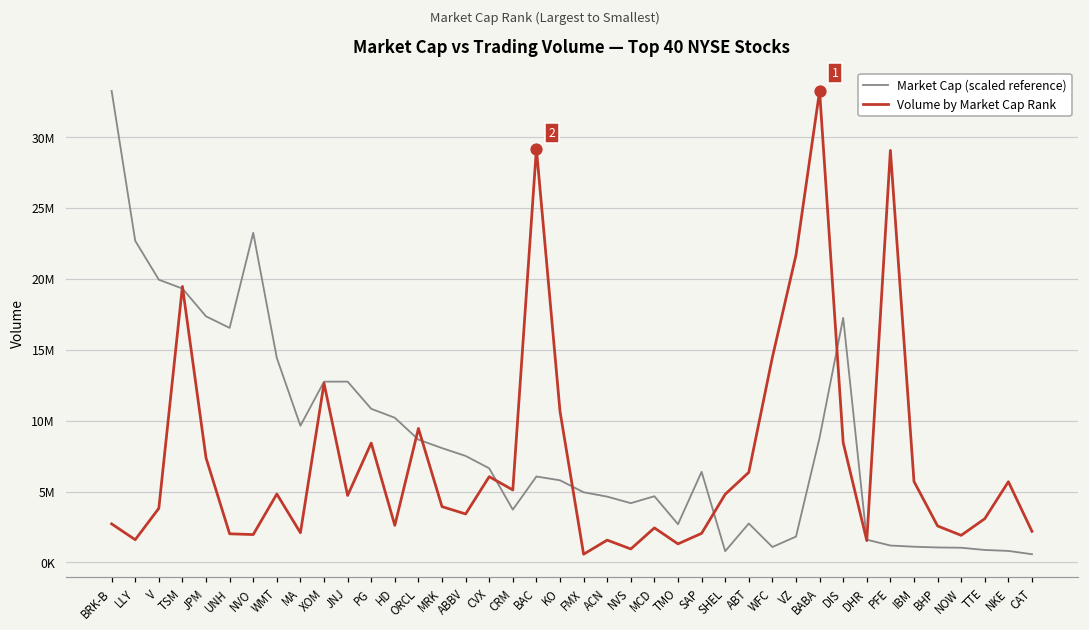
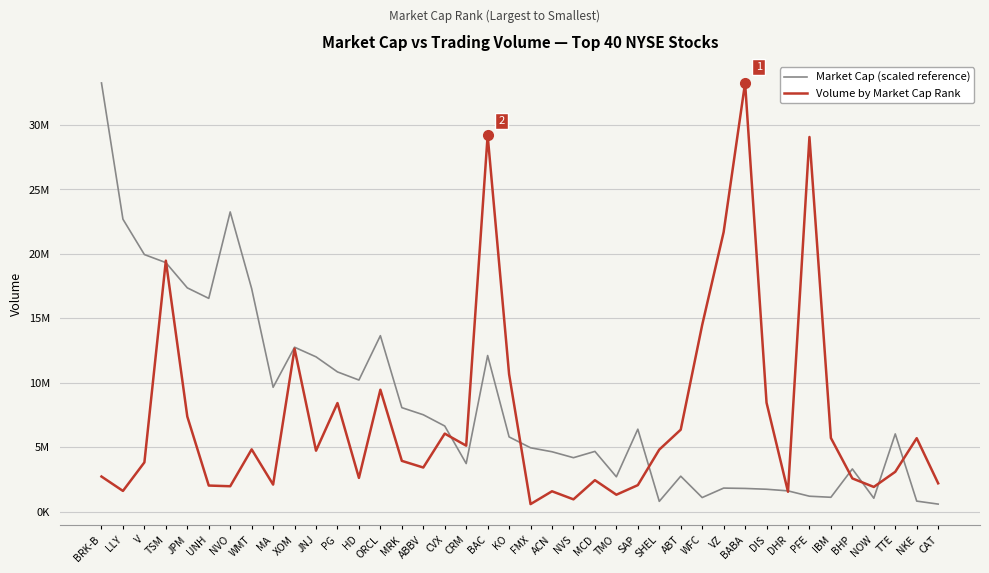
  {
    "Market Cap (scaled reference)": {
      "BRK-B": 33200000,
      "LLY": 22700000,
      "V": 19900000,
      "JPM": 17400000,
      "UNH": 16500000,
      "NVO": 23200000,
-     "WMT": 14400000,
+     "WMT": 17300000,
      "MA": 9600000,
-     "JNJ": 12700000,
+     "JNJ": 12000000,
      "PG": 10800000,
      "HD": 10200000,
-     "ORCL": 8700000,
+     "ORCL": 13600000,
      "MRK": 8100000,
      "ABBV": 7500000,
      "CVX": 6600000,
      "CRM": 3700000,
-     "BAC": 6100000,
+     "BAC": 12100000,
      "KO": 5800000,
      "FMX": 4900000,
      "ACN": 4600000,
      "NVS": 4200000,
      "MCD": 4700000,
      "TMO": 2700000,
      "SAP": 6400000,
      "SHEL": 800000,
      "ABT": 2700000,
      "WFC": 1100000,
      "VZ": 1800000,
-     "BABA": 8800000,
-     "DIS": 17200000,
+     "BABA": 1800000,
+     "DIS": 1700000,
      "PFE": 1200000,
      "IBM": 1100000,
-     "BHP": 1100000,
+     "BHP": 3300000,
      "NOW": 1000000,
-     "TTE": 900000,
+     "TTE": 6000000,
      "NKE": 800000,
      "CAT": 600000
    }
  }
